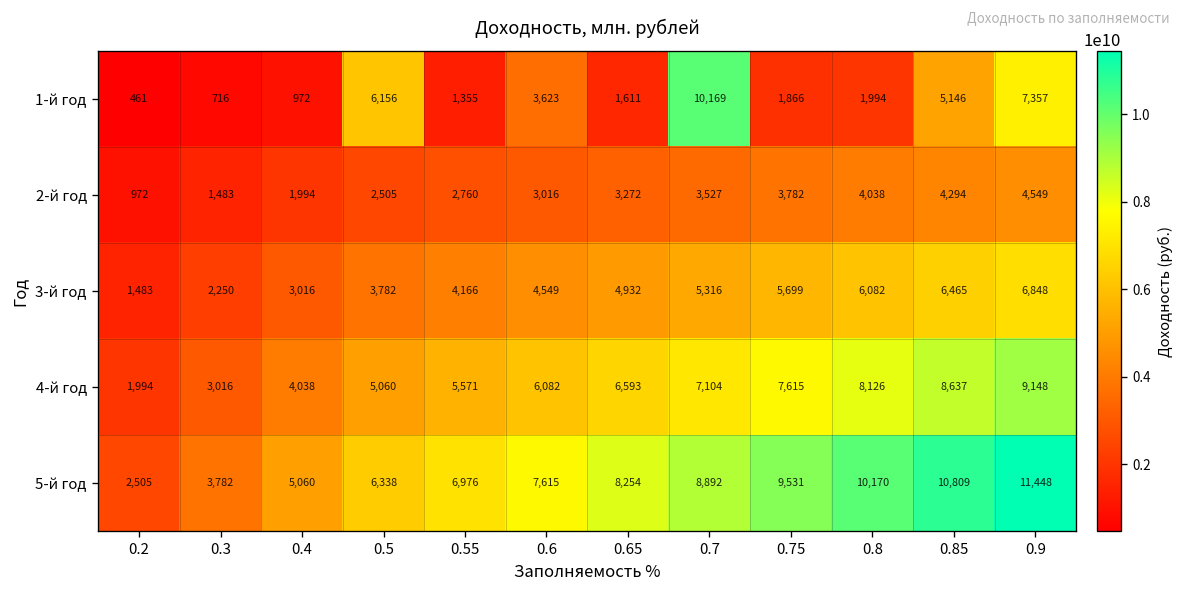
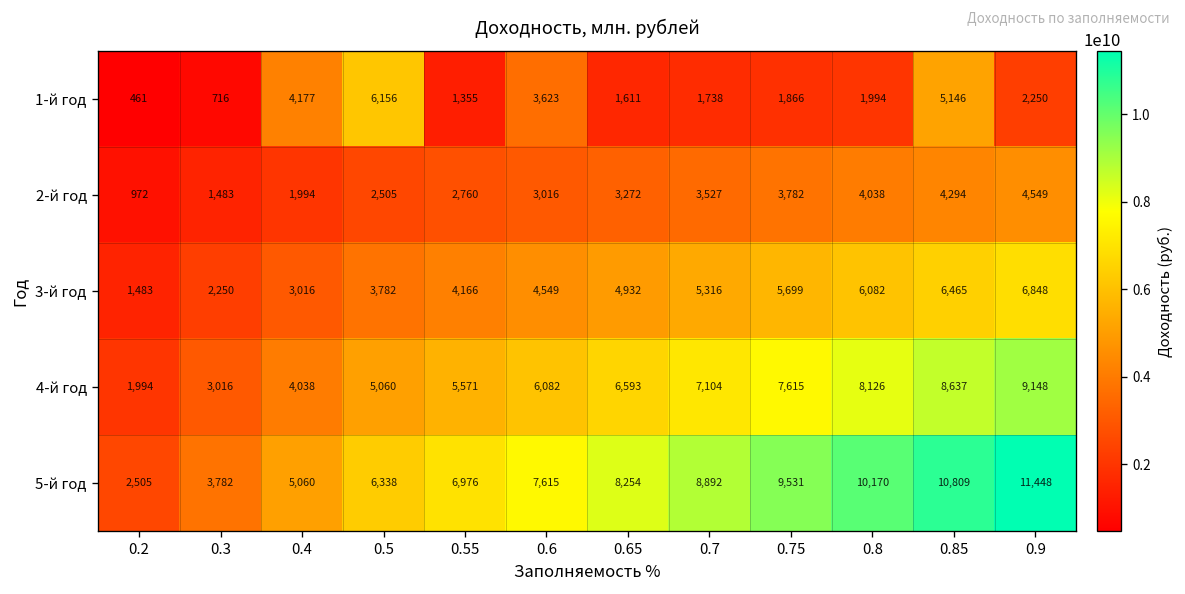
  {
    "1-й год": {
      "0.2": "461",
      "0.3": "716",
-     "0.4": "972",
+     "0.4": "4,177",
      "0.5": "6,156",
      "0.55": "1,355",
      "0.6": "3,623",
      "0.65": "1,611",
-     "0.7": "10,169",
+     "0.7": "1,738",
      "0.75": "1,866",
      "0.8": "1,994",
      "0.85": "5,146",
-     "0.9": "7,357"
+     "0.9": "2,250"
    },
    "2-й год": {
      "0.2": "972",
      "0.3": "1,483",
      "0.4": "1,994",
      "0.5": "2,505",
      "0.55": "2,760",
      "0.6": "3,016",
      "0.65": "3,272",
      "0.7": "3,527",
      "0.75": "3,782",
      "0.8": "4,038",
      "0.85": "4,294",
      "0.9": "4,549"
    },
    "3-й год": {
      "0.2": "1,483",
      "0.3": "2,250",
      "0.4": "3,016",
      "0.5": "3,782",
      "0.55": "4,166",
      "0.6": "4,549",
      "0.65": "4,932",
      "0.7": "5,316",
      "0.75": "5,699",
      "0.8": "6,082",
      "0.85": "6,465",
      "0.9": "6,848"
    },
    "4-й год": {
      "0.2": "1,994",
      "0.3": "3,016",
      "0.4": "4,038",
      "0.5": "5,060",
      "0.55": "5,571",
      "0.6": "6,082",
      "0.65": "6,593",
      "0.7": "7,104",
      "0.75": "7,615",
      "0.8": "8,126",
      "0.85": "8,637",
      "0.9": "9,148"
    },
    "5-й год": {
      "0.2": "2,505",
      "0.3": "3,782",
      "0.4": "5,060",
      "0.5": "6,338",
      "0.55": "6,976",
      "0.6": "7,615",
      "0.65": "8,254",
      "0.7": "8,892",
      "0.75": "9,531",
      "0.8": "10,170",
      "0.85": "10,809",
      "0.9": "11,448"
    }
  }
